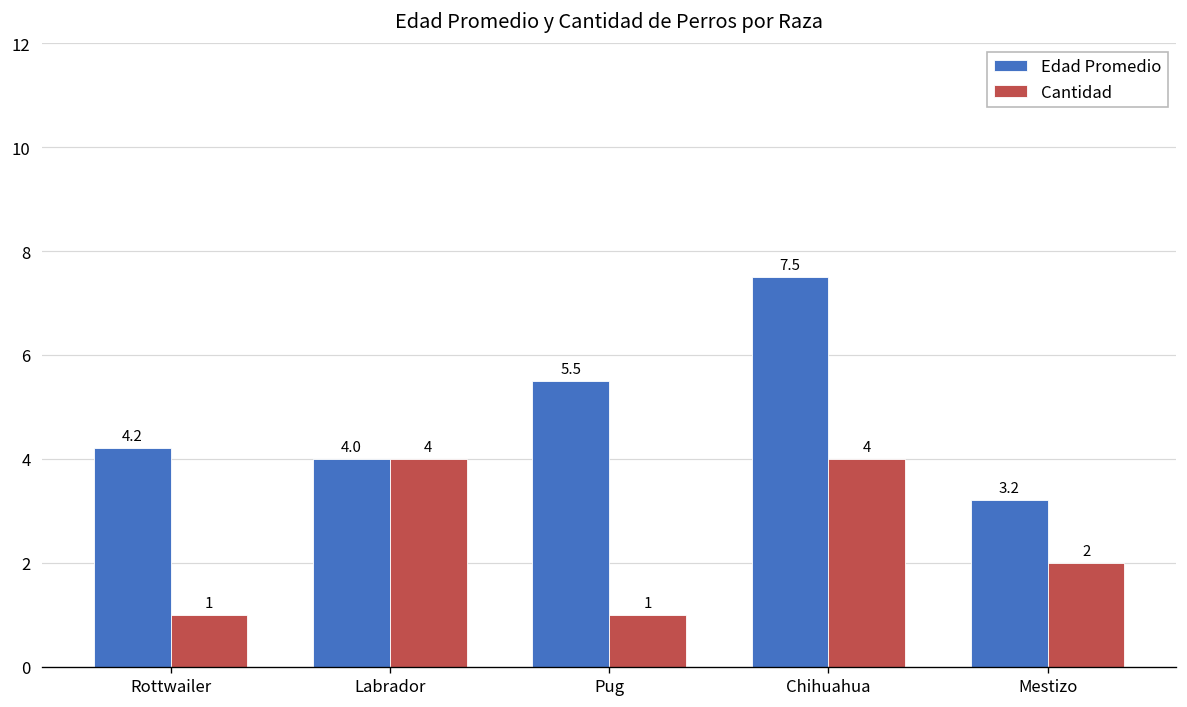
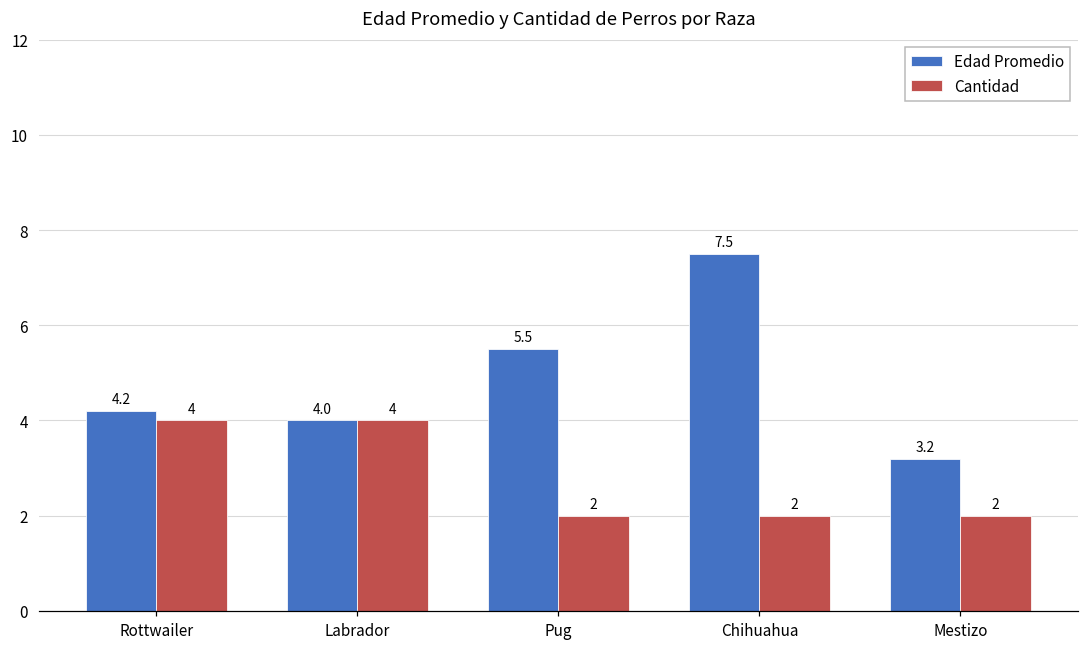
  {
    "Edad Promedio": {
      "Rottwailer": 4.2,
      "Labrador": 4.0,
      "Pug": 5.5,
      "Chihuahua": 7.5,
      "Mestizo": 3.2
    },
    "Cantidad": {
-     "Rottwailer": 1,
+     "Rottwailer": 4,
      "Labrador": 4,
-     "Pug": 1,
-     "Chihuahua": 4,
+     "Pug": 2,
+     "Chihuahua": 2,
      "Mestizo": 2
    }
  }
